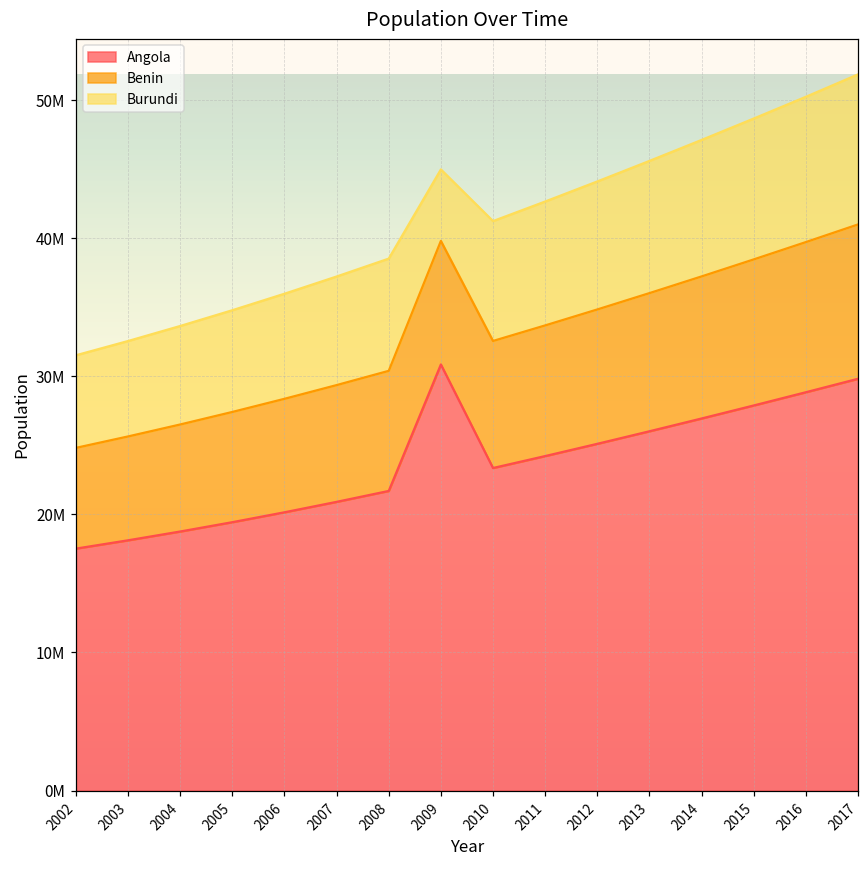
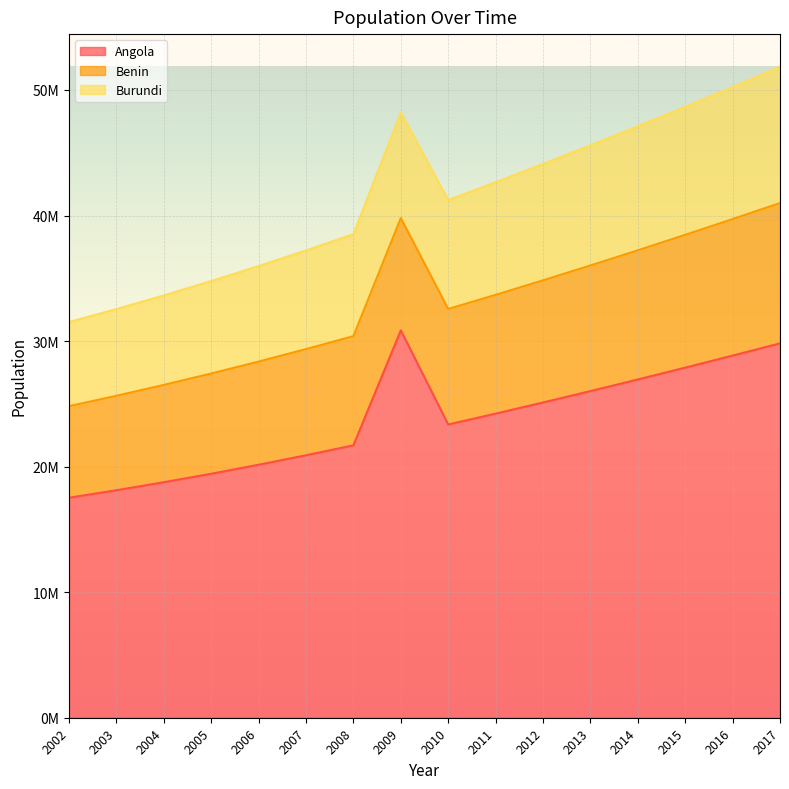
  {
    "Angola": {
      "2002": 17500000,
      "2003": 18100000,
      "2004": 18800000,
      "2005": 19400000,
      "2006": 20100000,
      "2007": 20900000,
      "2008": 21700000,
      "2009": 30900000,
      "2010": 23400000,
      "2011": 24200000,
      "2012": 25100000,
      "2013": 26000000,
      "2014": 26900000,
      "2015": 27900000,
      "2016": 28800000,
      "2017": 29800000
    },
    "Benin": {
      "2002": 7300000,
      "2003": 7500000,
      "2004": 7800000,
      "2005": 8000000,
      "2006": 8200000,
      "2007": 8500000,
      "2008": 8700000,
      "2009": 8900000,
      "2010": 9200000,
      "2011": 9500000,
      "2012": 9700000,
      "2013": 10000000,
      "2014": 10300000,
      "2015": 10600000,
      "2016": 10900000,
      "2017": 11200000
    },
    "Burundi": {
      "2002": 6700000,
      "2003": 6900000,
      "2004": 7100000,
      "2005": 7400000,
      "2006": 7600000,
      "2007": 7900000,
      "2008": 8100000,
-     "2009": 5200000,
+     "2009": 8400000,
      "2010": 8700000,
      "2011": 9000000,
      "2012": 9300000,
      "2013": 9600000,
      "2014": 9900000,
      "2015": 10200000,
      "2016": 10500000,
      "2017": 10900000
    }
  }
